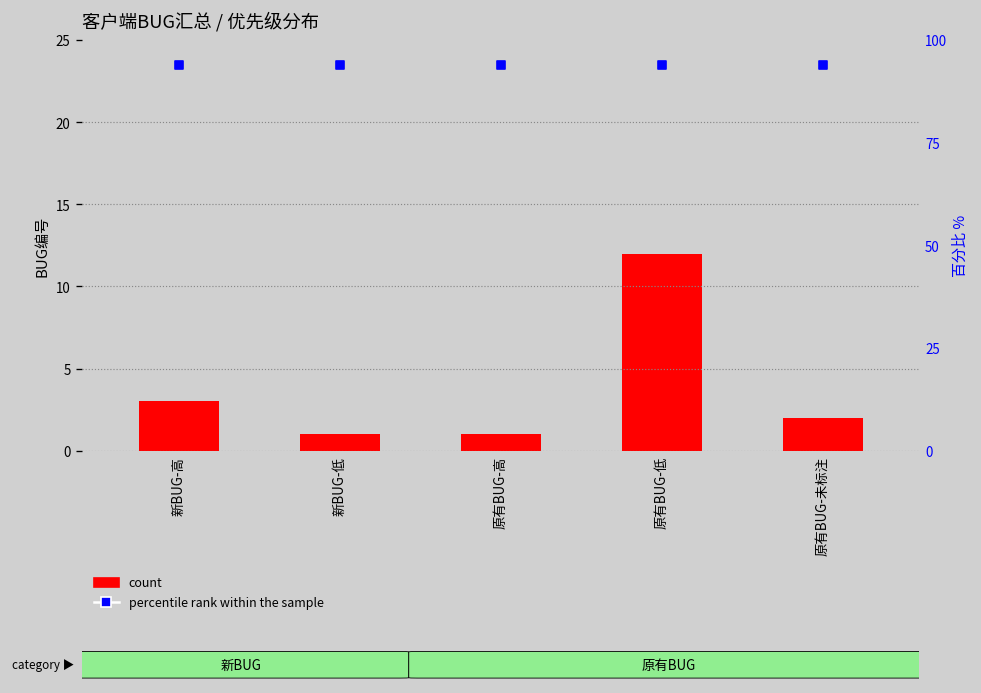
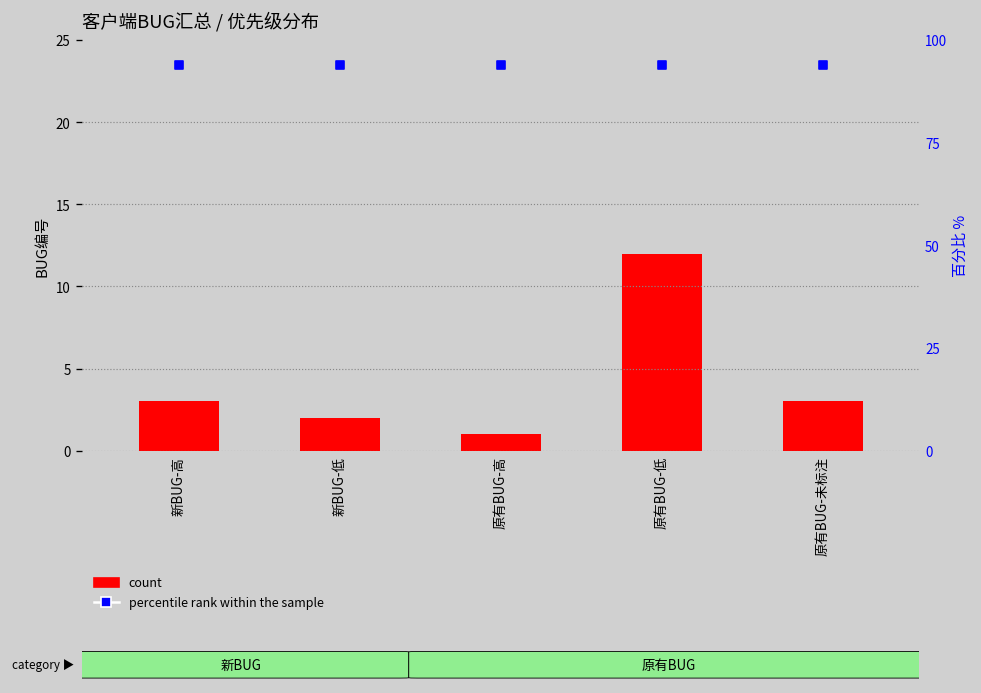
  {
    "count": {
      "新BUG-高": 3,
-     "新BUG-低": 1,
+     "新BUG-低": 2,
      "原有BUG-高": 1,
      "原有BUG-低": 12,
-     "原有BUG-未标注": 2
+     "原有BUG-未标注": 3
    }
  }
